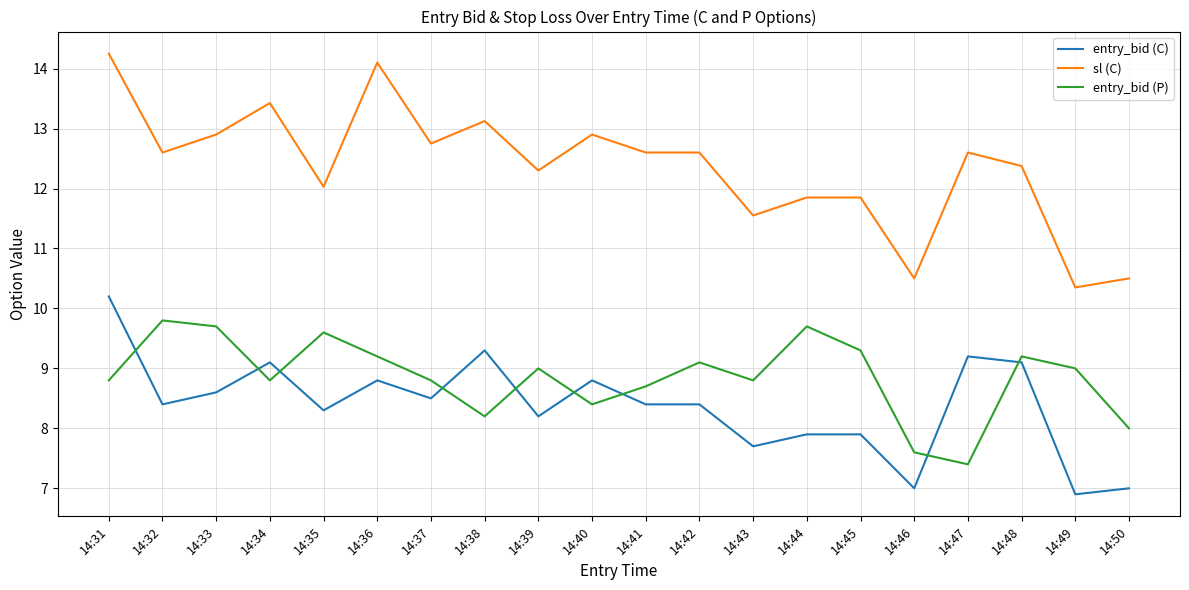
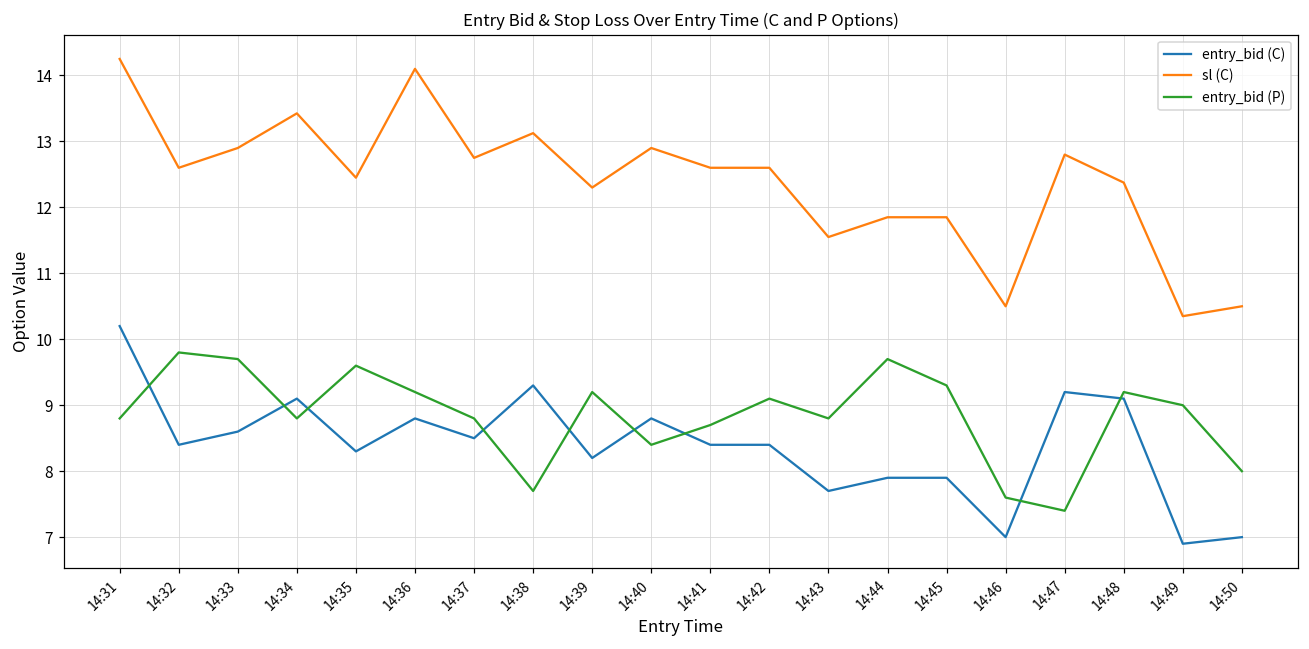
  {
    "entry_bid (C)": {
      "14:31": 10.2,
      "14:32": 8.4,
      "14:33": 8.6,
      "14:34": 9.1,
      "14:35": 8.3,
      "14:36": 8.8,
      "14:37": 8.5,
      "14:38": 9.3,
      "14:39": 8.2,
      "14:40": 8.8,
      "14:41": 8.4,
      "14:42": 8.4,
      "14:43": 7.7,
      "14:44": 7.9,
      "14:45": 7.9,
      "14:46": 7.0,
      "14:47": 9.2,
      "14:48": 9.1,
      "14:49": 6.9,
      "14:50": 7.0
    },
    "sl (C)": {
      "14:31": 14.3,
      "14:32": 12.6,
      "14:33": 12.9,
      "14:34": 13.4,
-     "14:35": 12.0,
+     "14:35": 12.5,
      "14:36": 14.1,
      "14:37": 12.8,
      "14:38": 13.1,
      "14:39": 12.3,
      "14:40": 12.9,
      "14:41": 12.6,
      "14:42": 12.6,
      "14:43": 11.6,
      "14:44": 11.9,
      "14:45": 11.9,
      "14:46": 10.5,
-     "14:47": 12.6,
+     "14:47": 12.8,
      "14:48": 12.4,
      "14:49": 10.4,
      "14:50": 10.5
    },
    "entry_bid (P)": {
      "14:31": 8.8,
      "14:32": 9.8,
      "14:33": 9.7,
      "14:34": 8.8,
      "14:35": 9.6,
      "14:36": 9.2,
      "14:37": 8.8,
-     "14:38": 8.2,
-     "14:39": 9.0,
+     "14:38": 7.7,
+     "14:39": 9.2,
      "14:40": 8.4,
      "14:41": 8.7,
      "14:42": 9.1,
      "14:43": 8.8,
      "14:44": 9.7,
      "14:45": 9.3,
      "14:46": 7.6,
      "14:47": 7.4,
      "14:48": 9.2,
      "14:49": 9.0,
      "14:50": 8.0
    }
  }
